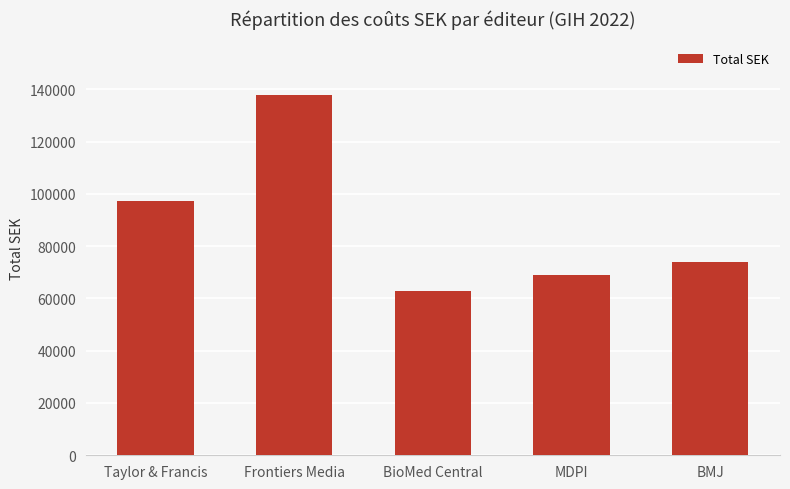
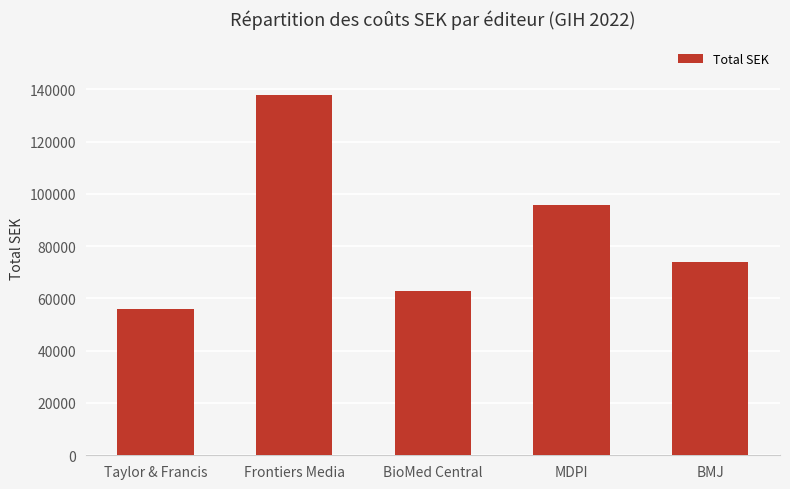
  {
-   "Taylor & Francis": 97000,
+   "Taylor & Francis": 56000,
    "Frontiers Media": 138000,
    "BioMed Central": 63000,
-   "MDPI": 69000,
+   "MDPI": 96000,
    "BMJ": 74000
  }
